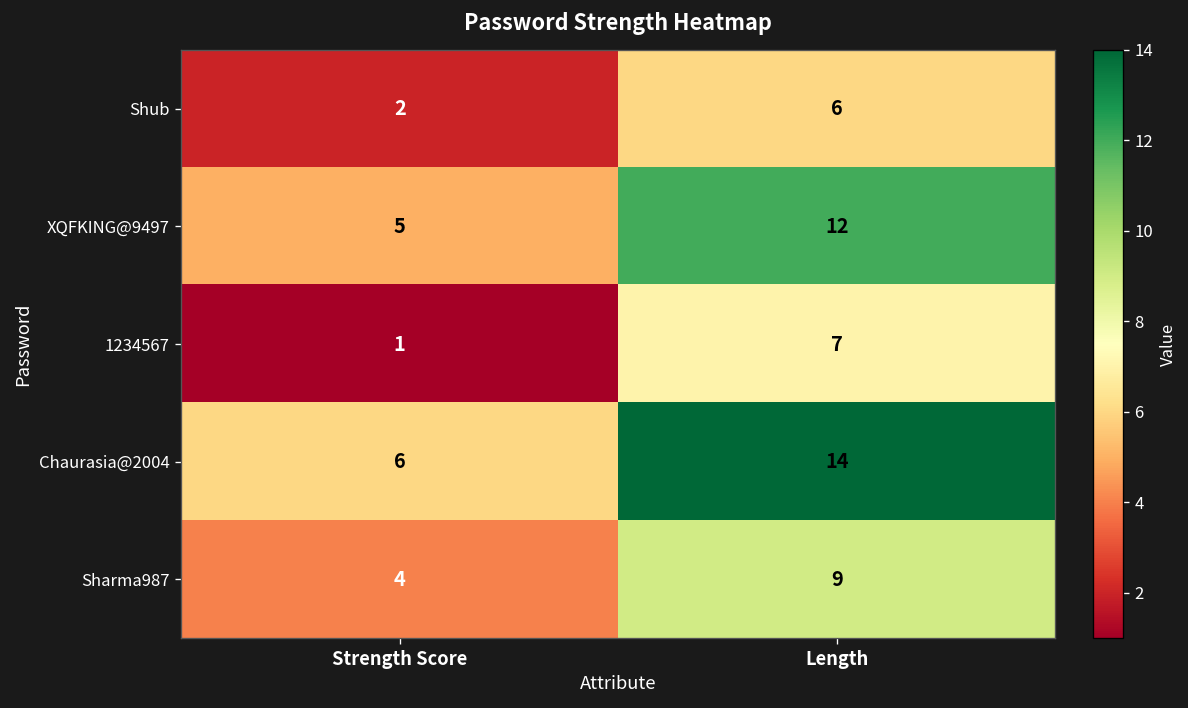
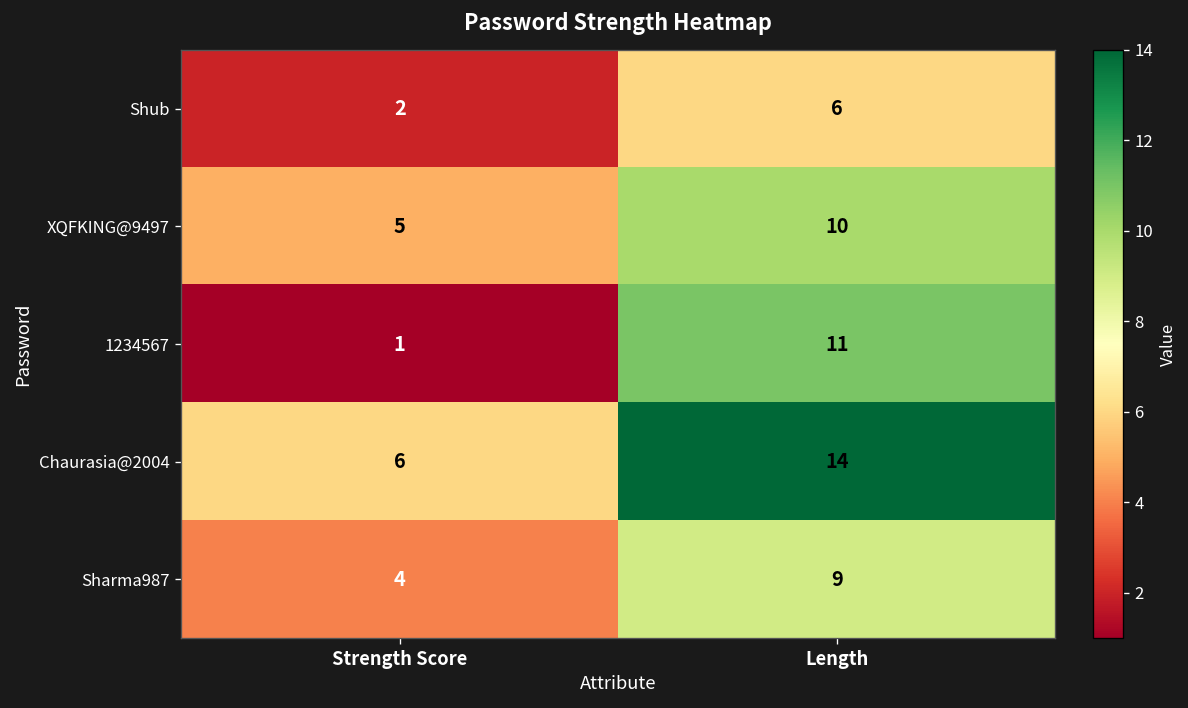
  {
    "Shub": {
      "Strength Score": 2,
      "Length": 6
    },
    "XQFKING@9497": {
      "Strength Score": 5,
-     "Length": 12
+     "Length": 10
    },
    "1234567": {
      "Strength Score": 1,
-     "Length": 7
+     "Length": 11
    },
    "Chaurasia@2004": {
      "Strength Score": 6,
      "Length": 14
    },
    "Sharma987": {
      "Strength Score": 4,
      "Length": 9
    }
  }
